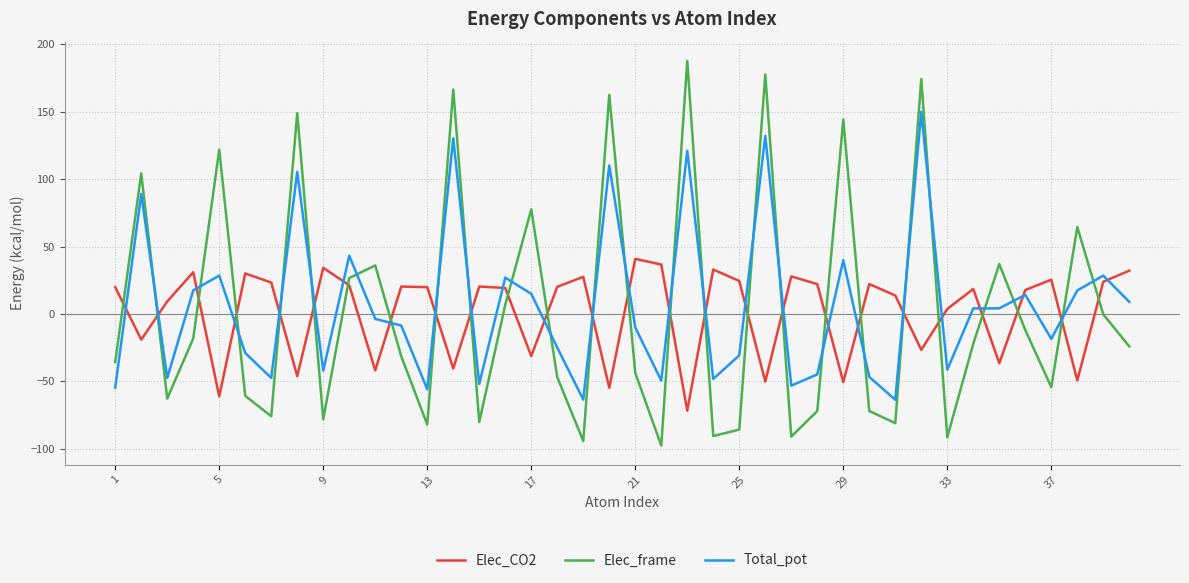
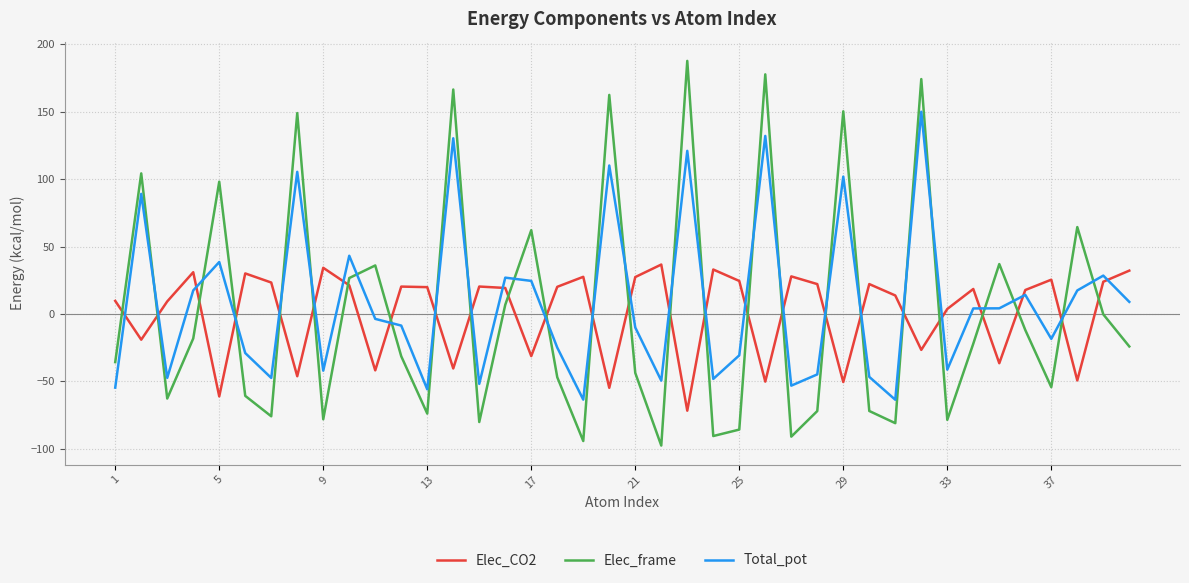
  {
    "Elec_CO2": {
-     "1": 20,
+     "1": 10,
      "5": -61,
      "9": 34,
      "13": 20,
      "17": -31,
-     "21": 41,
+     "21": 27,
      "25": 25,
      "29": -50,
      "33": 4,
      "37": 25
    },
    "Elec_frame": {
      "1": -36,
-     "5": 122,
+     "5": 98,
      "9": -78,
-     "13": -82,
-     "17": 78,
+     "13": -74,
+     "17": 62,
      "21": -44,
      "25": -86,
-     "29": 144,
-     "33": -91,
+     "29": 150,
+     "33": -79,
      "37": -54
    },
    "Total_pot": {
      "1": -55,
-     "5": 29,
+     "5": 39,
      "9": -42,
      "13": -56,
-     "17": 15,
+     "17": 25,
      "21": -10,
      "25": -31,
-     "29": 40,
+     "29": 102,
      "33": -41,
      "37": -18
    }
  }
